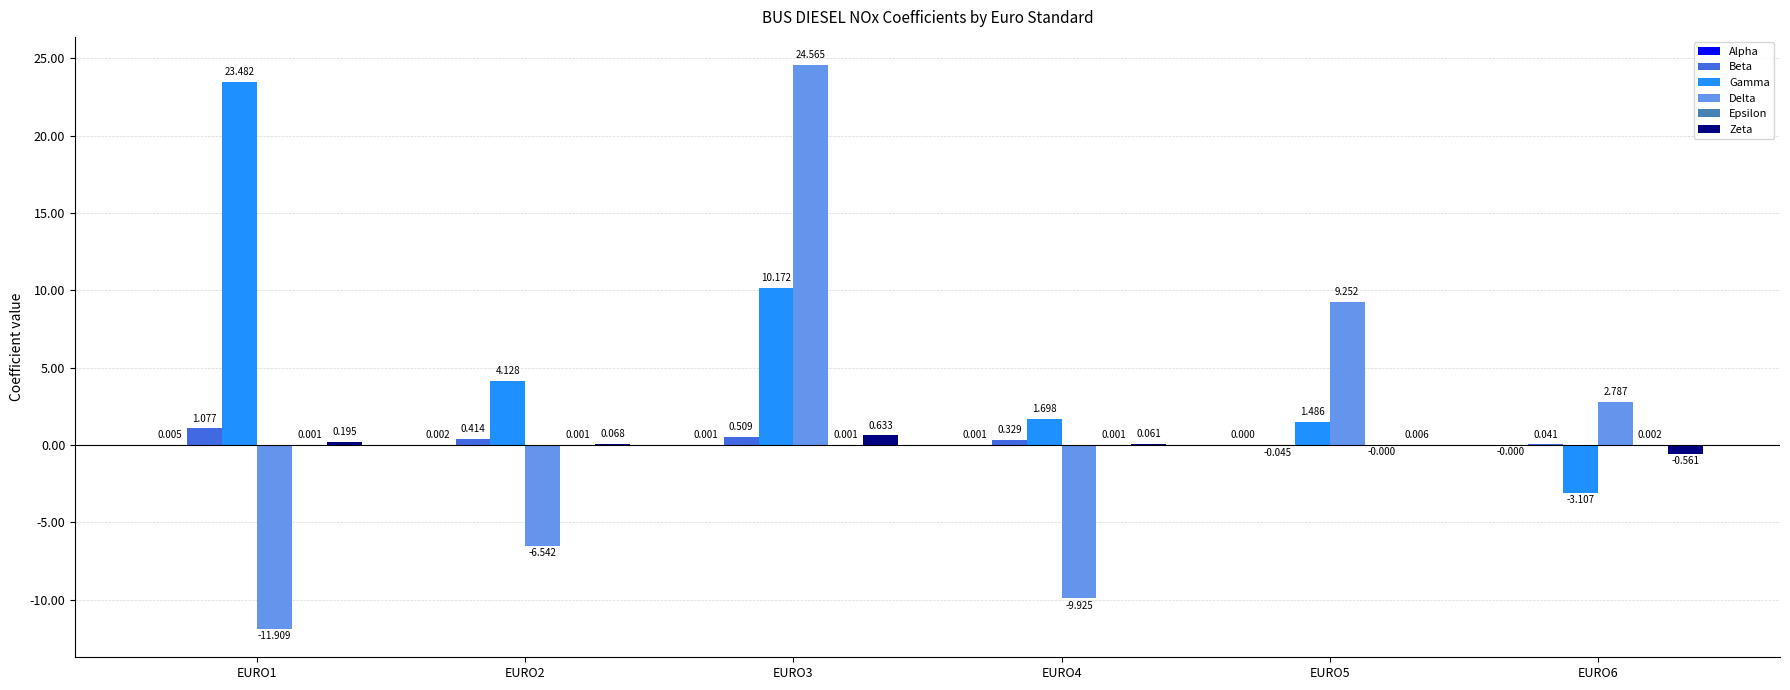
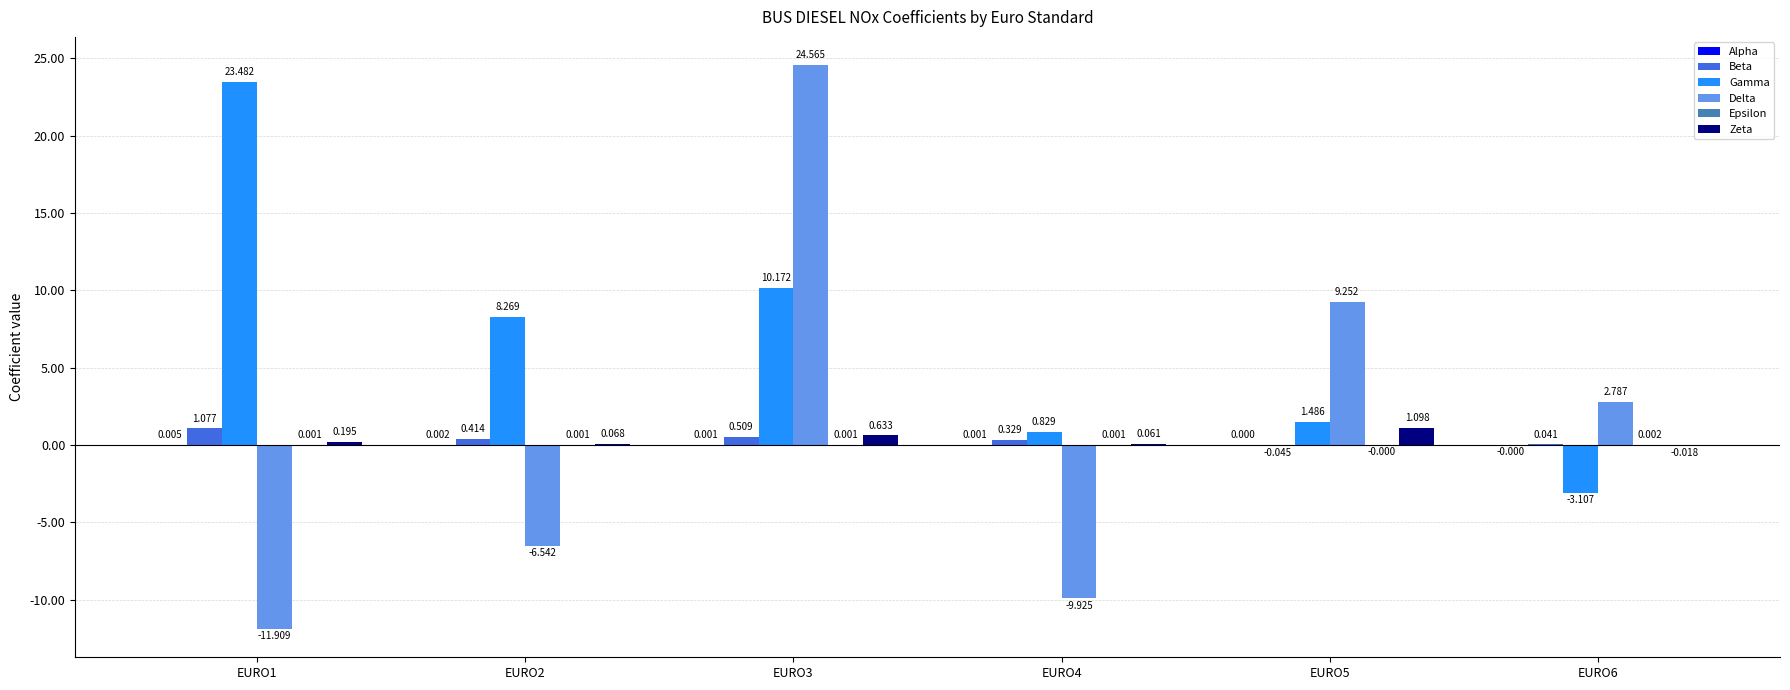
  {
    "Alpha": {
      "EURO1": 0.005,
      "EURO2": 0.002,
      "EURO3": 0.001,
      "EURO4": 0.001,
      "EURO5": 0.000,
      "EURO6": -0.000
    },
    "Gamma": {
      "EURO1": 23.482,
-     "EURO2": 4.128,
+     "EURO2": 8.269,
      "EURO3": 10.172,
-     "EURO4": 1.698,
+     "EURO4": 0.829,
      "EURO5": 1.486,
      "EURO6": -3.107
    },
    "Zeta": {
      "EURO1": 0.195,
      "EURO2": 0.068,
      "EURO3": 0.633,
      "EURO4": 0.061,
-     "EURO5": 0.006,
-     "EURO6": -0.561
+     "EURO5": 1.098,
+     "EURO6": -0.018
    }
  }
